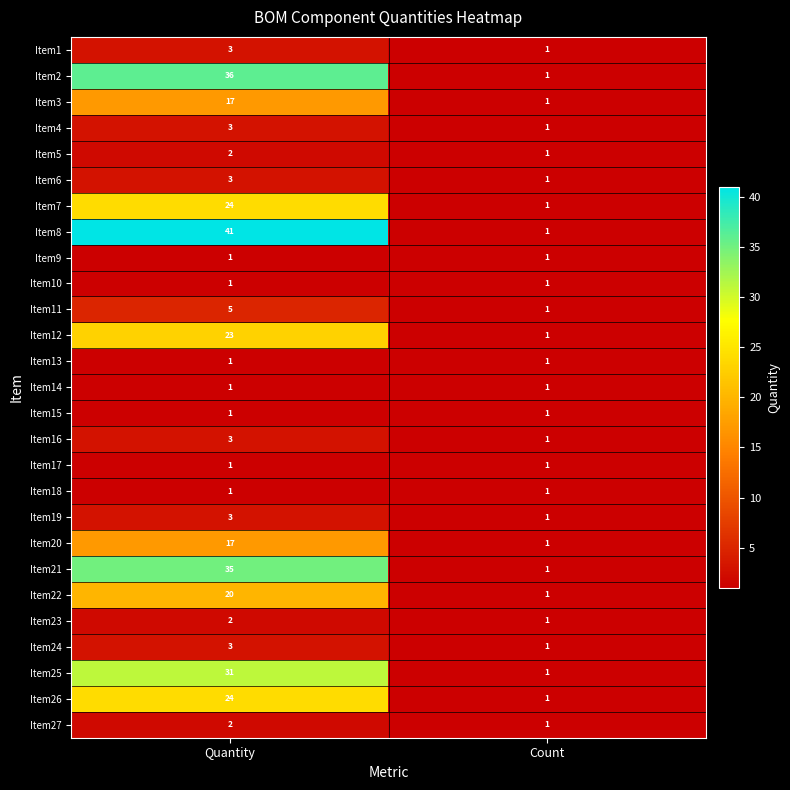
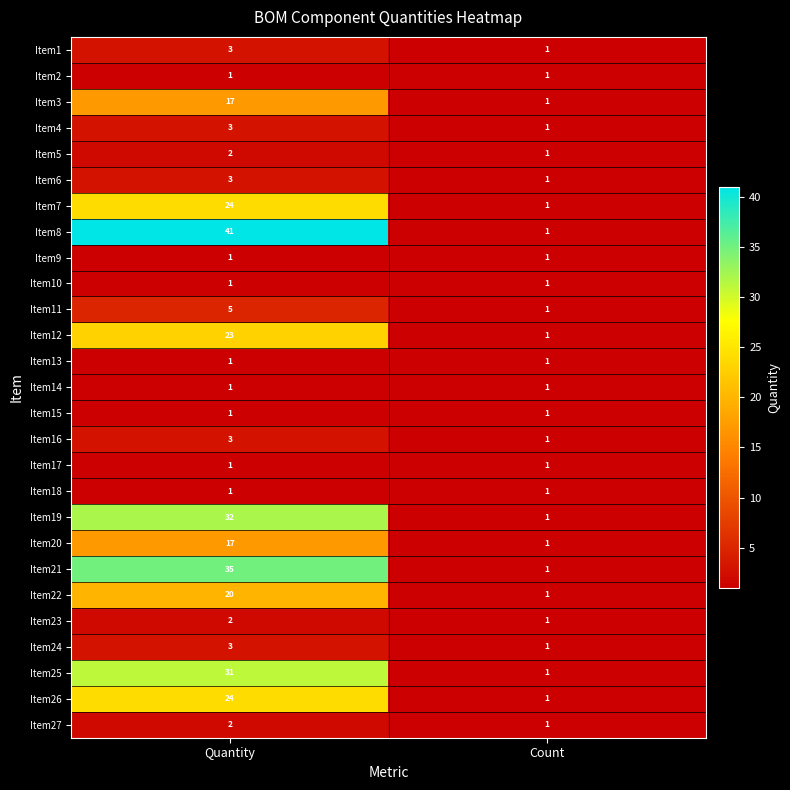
  {
    "Item1": {
      "Quantity": 3,
      "Count": 1
    },
    "Item2": {
-     "Quantity": 36,
+     "Quantity": 1,
      "Count": 1
    },
    "Item3": {
      "Quantity": 17,
      "Count": 1
    },
    "Item4": {
      "Quantity": 3,
      "Count": 1
    },
    "Item5": {
      "Quantity": 2,
      "Count": 1
    },
    "Item6": {
      "Quantity": 3,
      "Count": 1
    },
    "Item7": {
      "Quantity": 24,
      "Count": 1
    },
    "Item8": {
      "Quantity": 41,
      "Count": 1
    },
    "Item9": {
      "Quantity": 1,
      "Count": 1
    },
    "Item10": {
      "Quantity": 1,
      "Count": 1
    },
    "Item11": {
      "Quantity": 5,
      "Count": 1
    },
    "Item12": {
      "Quantity": 23,
      "Count": 1
    },
    "Item13": {
      "Quantity": 1,
      "Count": 1
    },
    "Item14": {
      "Quantity": 1,
      "Count": 1
    },
    "Item15": {
      "Quantity": 1,
      "Count": 1
    },
    "Item16": {
      "Quantity": 3,
      "Count": 1
    },
    "Item17": {
      "Quantity": 1,
      "Count": 1
    },
    "Item18": {
      "Quantity": 1,
      "Count": 1
    },
    "Item19": {
-     "Quantity": 3,
+     "Quantity": 32,
      "Count": 1
    },
    "Item20": {
      "Quantity": 17,
      "Count": 1
    },
    "Item21": {
      "Quantity": 35,
      "Count": 1
    },
    "Item22": {
      "Quantity": 20,
      "Count": 1
    },
    "Item23": {
      "Quantity": 2,
      "Count": 1
    },
    "Item24": {
      "Quantity": 3,
      "Count": 1
    },
    "Item25": {
      "Quantity": 31,
      "Count": 1
    },
    "Item26": {
      "Quantity": 24,
      "Count": 1
    },
    "Item27": {
      "Quantity": 2,
      "Count": 1
    }
  }
